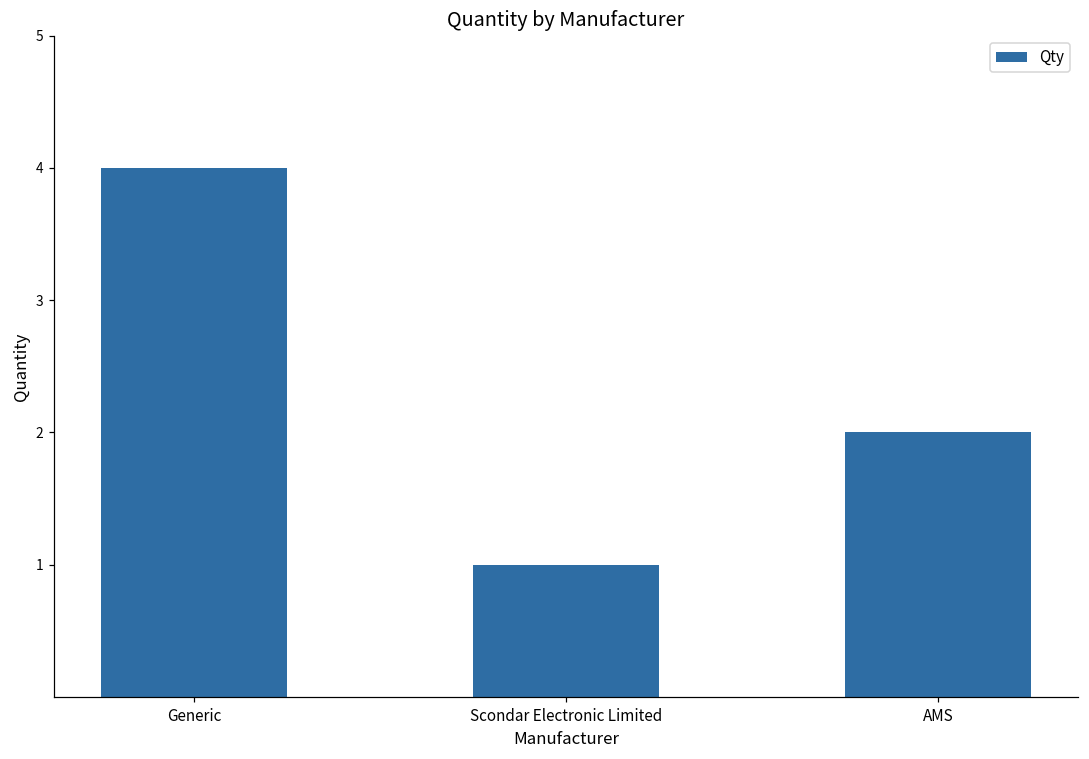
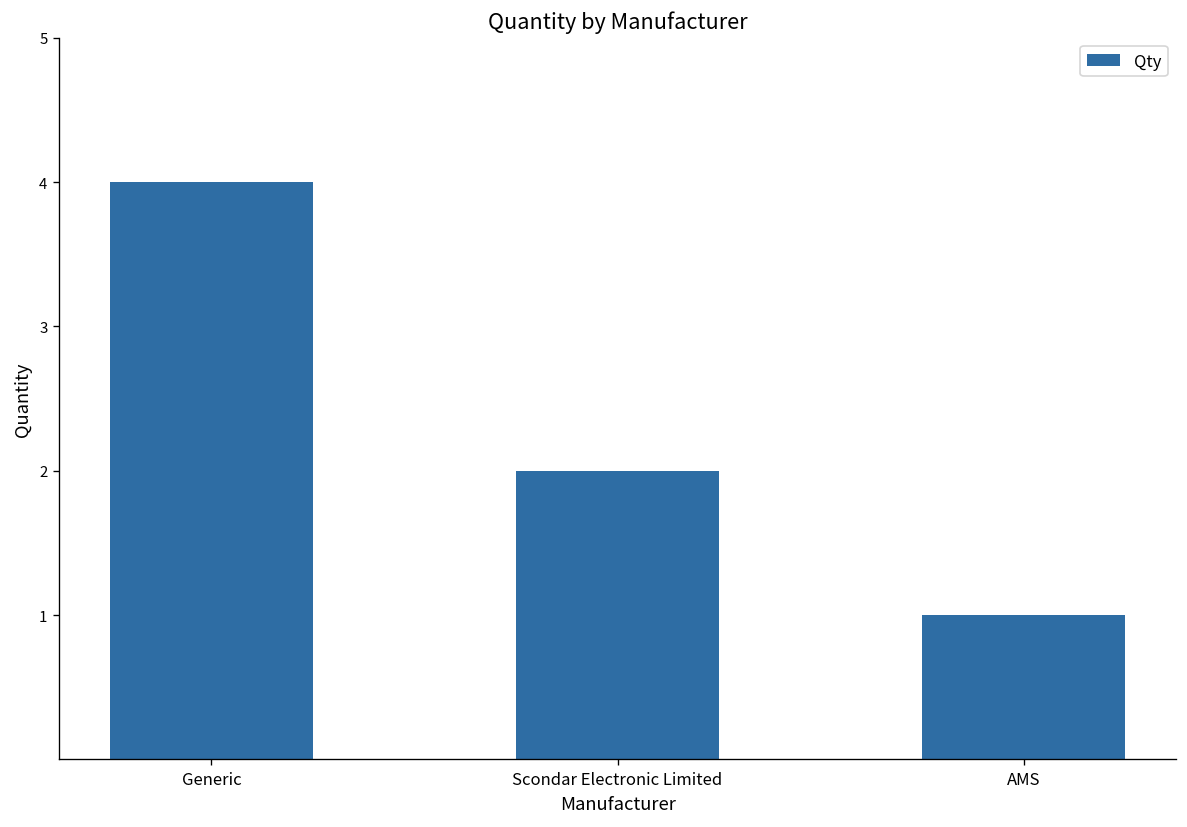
  {
    "Generic": 4,
-   "Scondar Electronic Limited": 1,
-   "AMS": 2
+   "Scondar Electronic Limited": 2,
+   "AMS": 1
  }
